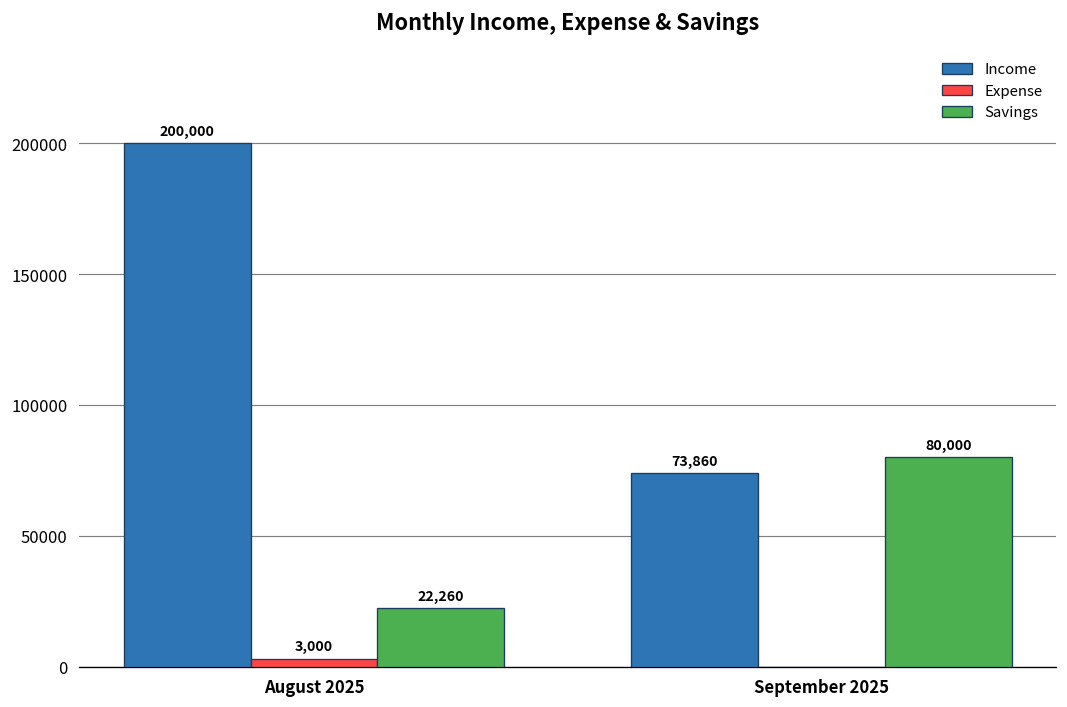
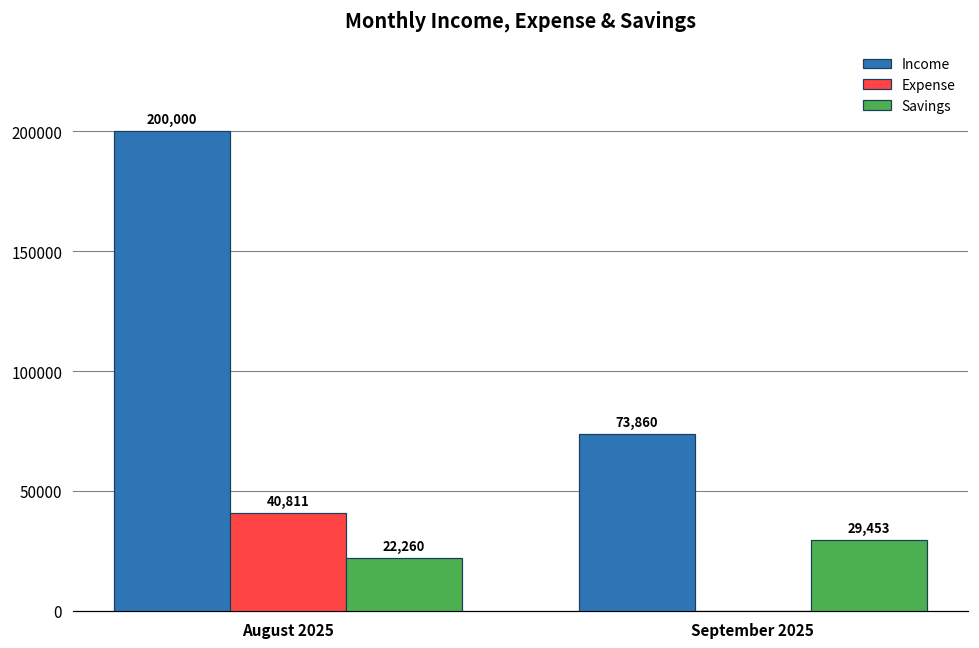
  {
    "Income": {
      "August 2025": "200,000",
      "September 2025": "73,860"
    },
    "Expense": {
-     "August 2025": "3,000"
+     "August 2025": "40,811"
    },
    "Savings": {
      "August 2025": "22,260",
-     "September 2025": "80,000"
+     "September 2025": "29,453"
    }
  }
